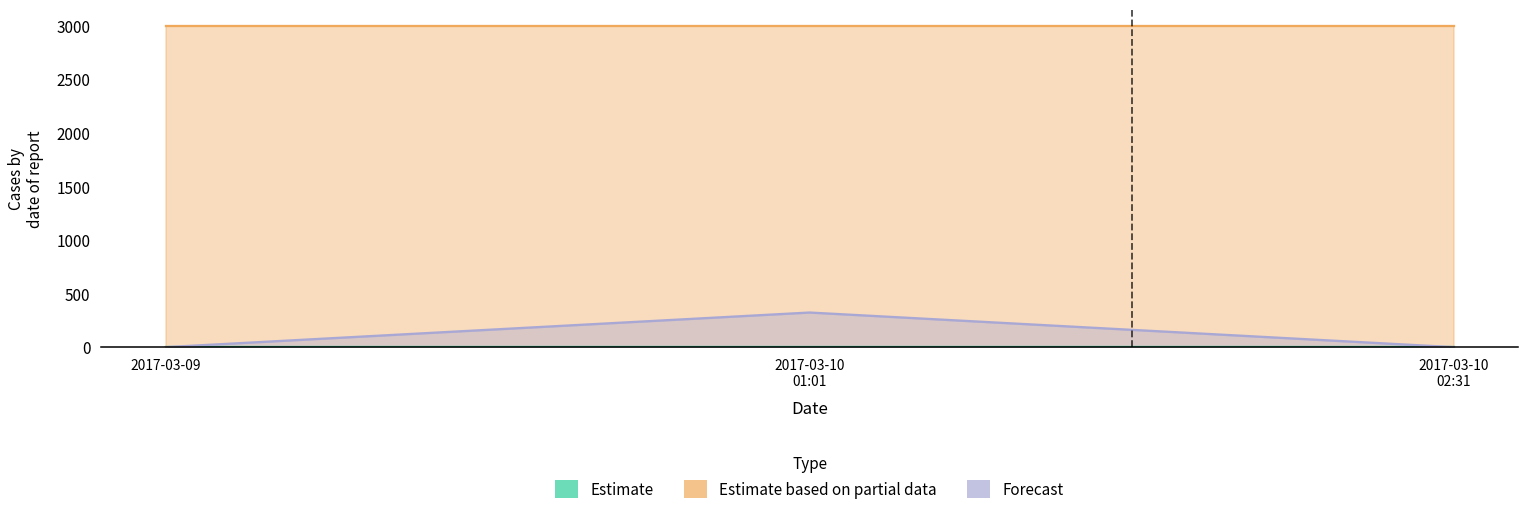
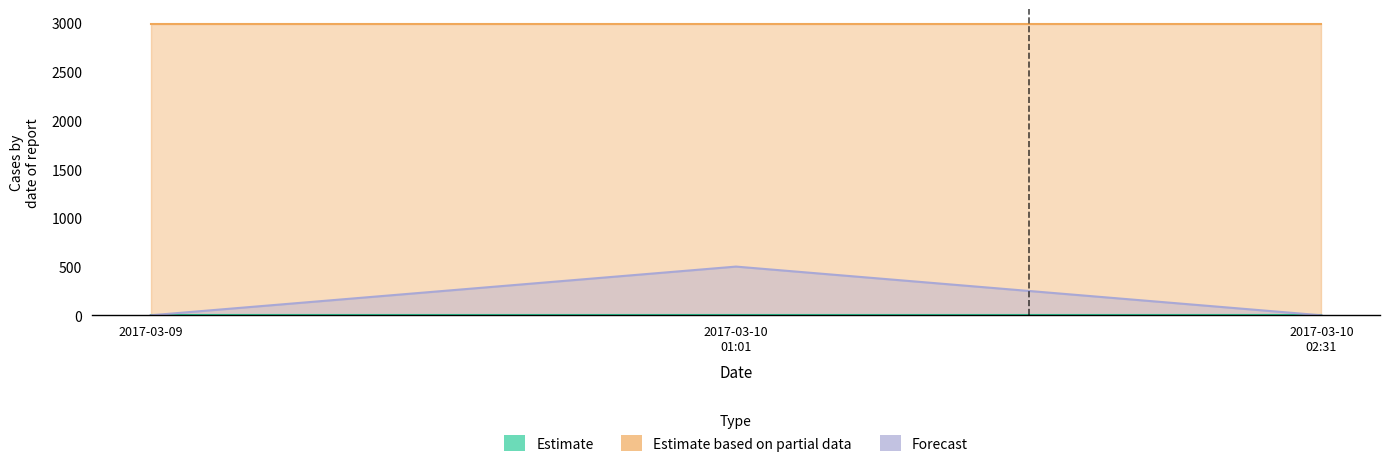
  {
    "Estimate": {
      "2017-03-10 01:01": 0
    },
    "Estimate based on partial data": {
      "2017-03-09": 3000,
      "2017-03-10 01:01": 3000,
      "2017-03-10 02:31": 3000
    },
    "Forecast": {
-     "2017-03-10 01:01": 300
+     "2017-03-10 01:01": 500
    }
  }
